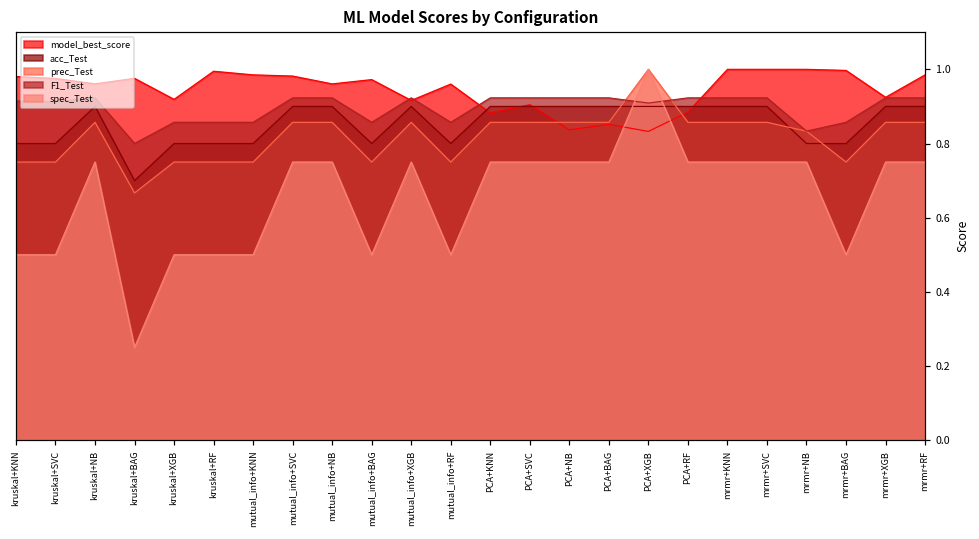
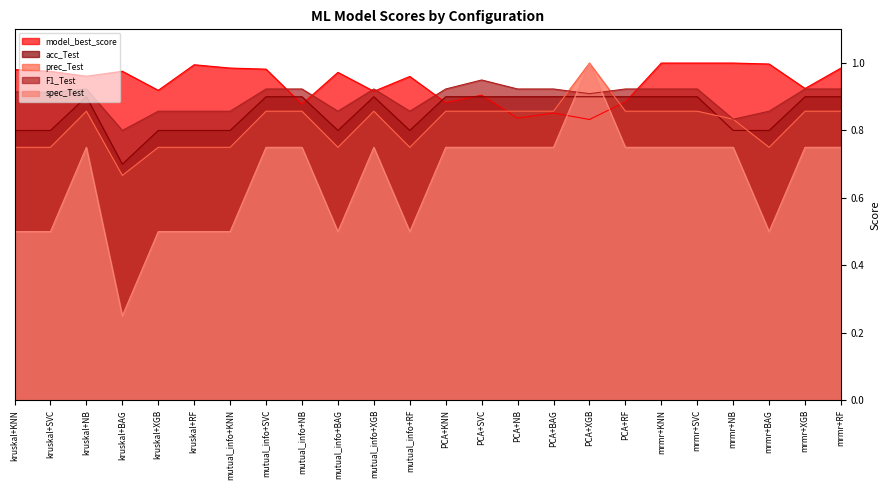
  {
    "model_best_score": {
      "kruskal+KNN": 0.98,
      "kruskal+BAG": 0.98,
      "kruskal+XGB": 0.92,
      "kruskal+RF": 0.99,
      "mutual_info+KNN": 0.99,
      "mutual_info+SVC": 0.98,
-     "mutual_info+NB": 0.96,
+     "mutual_info+NB": 0.88,
      "mutual_info+BAG": 0.97,
      "mutual_info+RF": 0.96,
      "PCA+KNN": 0.88,
      "PCA+NB": 0.84,
      "PCA+XGB": 0.83,
      "PCA+RF": 0.88,
      "mrmr+KNN": 1.00,
      "mrmr+SVC": 1.00,
      "mrmr+NB": 1.00,
      "mrmr+BAG": 1.00,
      "mrmr+RF": 0.99
    },
    "acc_Test": {
      "kruskal+KNN": 0.80,
      "kruskal+SVC": 0.80,
      "kruskal+BAG": 0.70,
      "kruskal+XGB": 0.80,
      "kruskal+RF": 0.80,
      "mutual_info+KNN": 0.80,
      "mutual_info+SVC": 0.90,
      "mutual_info+NB": 0.90,
      "mutual_info+BAG": 0.80,
      "mutual_info+XGB": 0.90,
      "mutual_info+RF": 0.80,
      "PCA+KNN": 0.90,
      "PCA+NB": 0.90,
      "PCA+BAG": 0.90,
      "PCA+XGB": 0.90,
      "PCA+RF": 0.90,
      "mrmr+KNN": 0.90,
      "mrmr+SVC": 0.90,
      "mrmr+NB": 0.80,
      "mrmr+BAG": 0.80,
      "mrmr+XGB": 0.90,
      "mrmr+RF": 0.90
    },
    "F1_Test": {
      "kruskal+KNN": 0.91,
      "kruskal+BAG": 0.80,
      "kruskal+XGB": 0.86,
      "kruskal+RF": 0.86,
      "mutual_info+KNN": 0.86,
      "mutual_info+SVC": 0.92,
      "mutual_info+NB": 0.92,
      "mutual_info+BAG": 0.86,
      "mutual_info+RF": 0.86,
      "PCA+KNN": 0.92,
-     "PCA+SVC": 0.92,
+     "PCA+SVC": 0.95,
      "PCA+NB": 0.92,
      "PCA+BAG": 0.92,
      "PCA+XGB": 0.91,
      "PCA+RF": 0.92,
      "mrmr+KNN": 0.92,
      "mrmr+SVC": 0.92,
      "mrmr+BAG": 0.86,
      "mrmr+RF": 0.92
    }
  }
